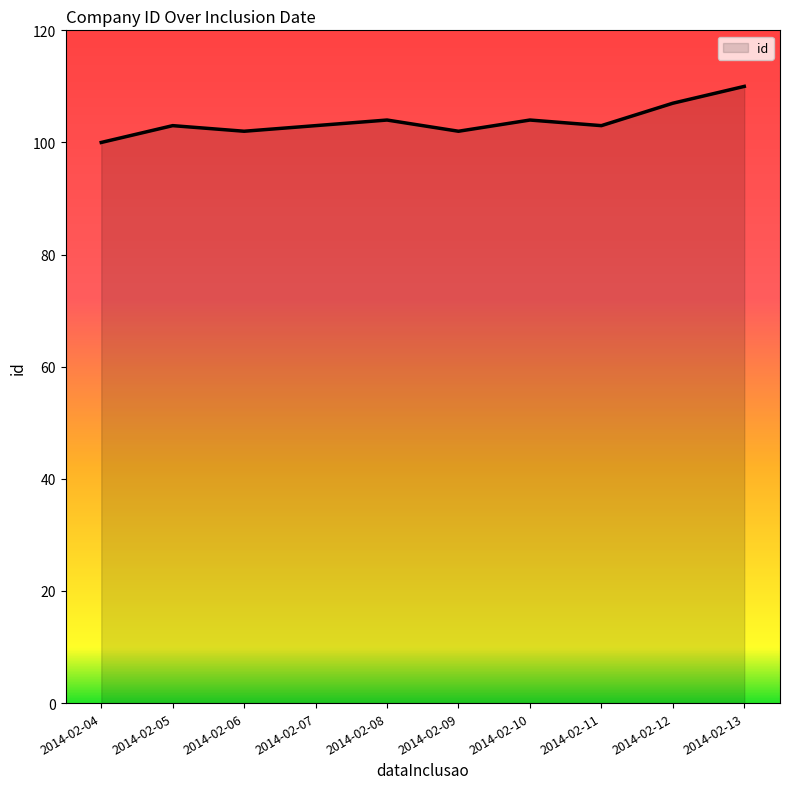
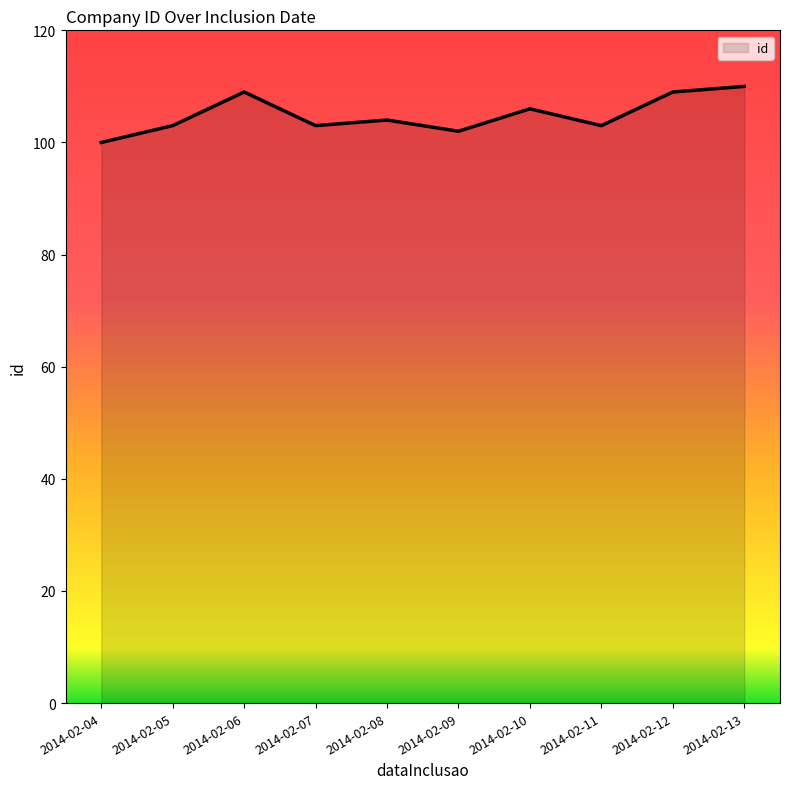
  {
    "2014-02-04": 100,
    "2014-02-05": 103,
-   "2014-02-06": 102,
+   "2014-02-06": 109,
    "2014-02-07": 103,
    "2014-02-08": 104,
    "2014-02-09": 102,
-   "2014-02-10": 104,
+   "2014-02-10": 106,
    "2014-02-11": 103,
-   "2014-02-12": 107,
+   "2014-02-12": 109,
    "2014-02-13": 110
  }
